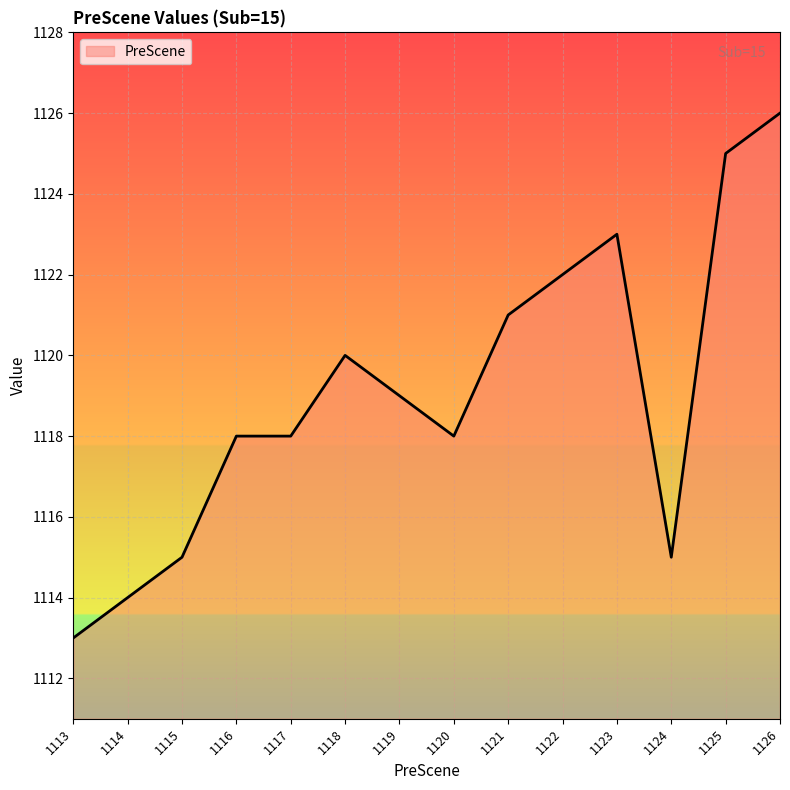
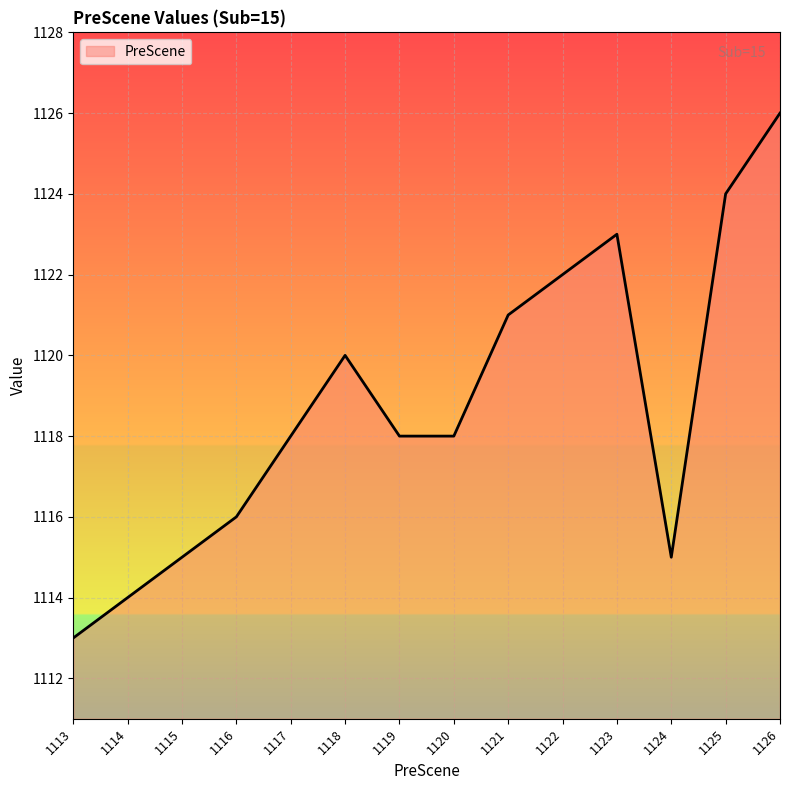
  {
    "1113": 1113,
    "1114": 1114,
    "1115": 1115,
-   "1116": 1118,
+   "1116": 1116,
    "1117": 1118,
    "1118": 1120,
-   "1119": 1119,
+   "1119": 1118,
    "1120": 1118,
    "1121": 1121,
    "1122": 1122,
    "1123": 1123,
    "1124": 1115,
-   "1125": 1125,
+   "1125": 1124,
    "1126": 1126
  }
